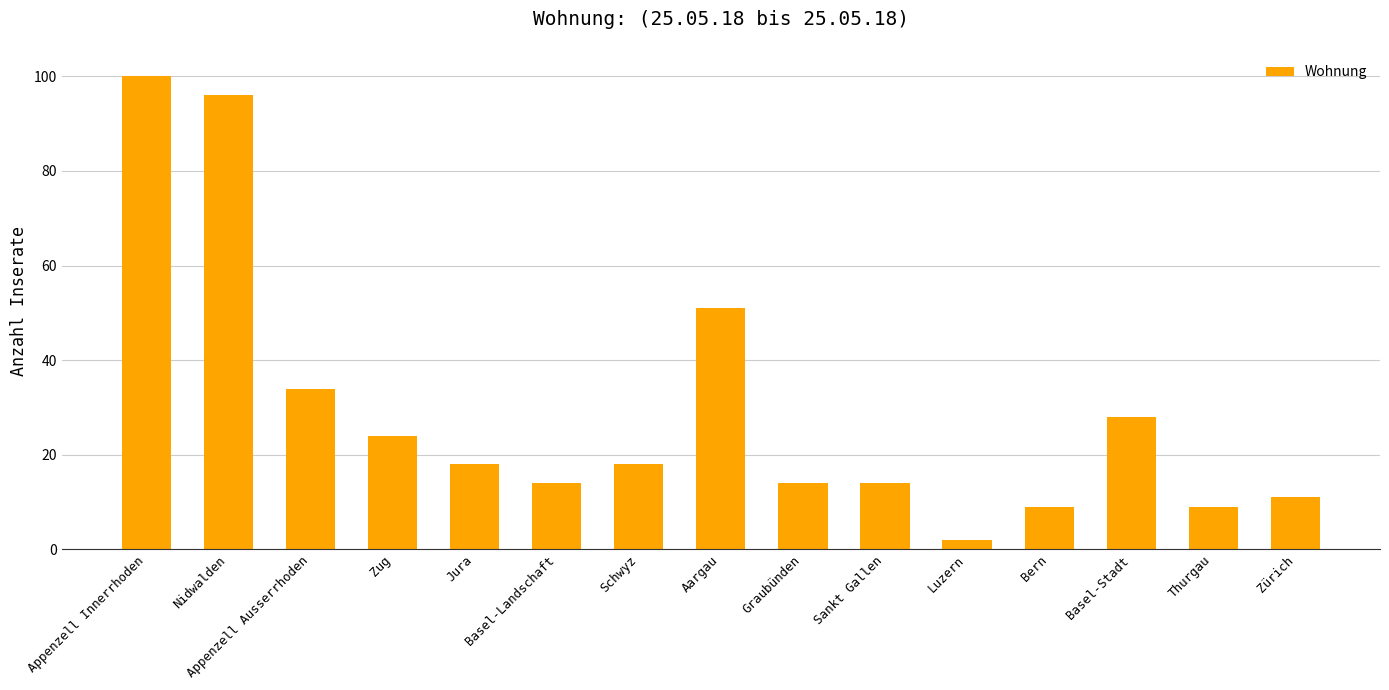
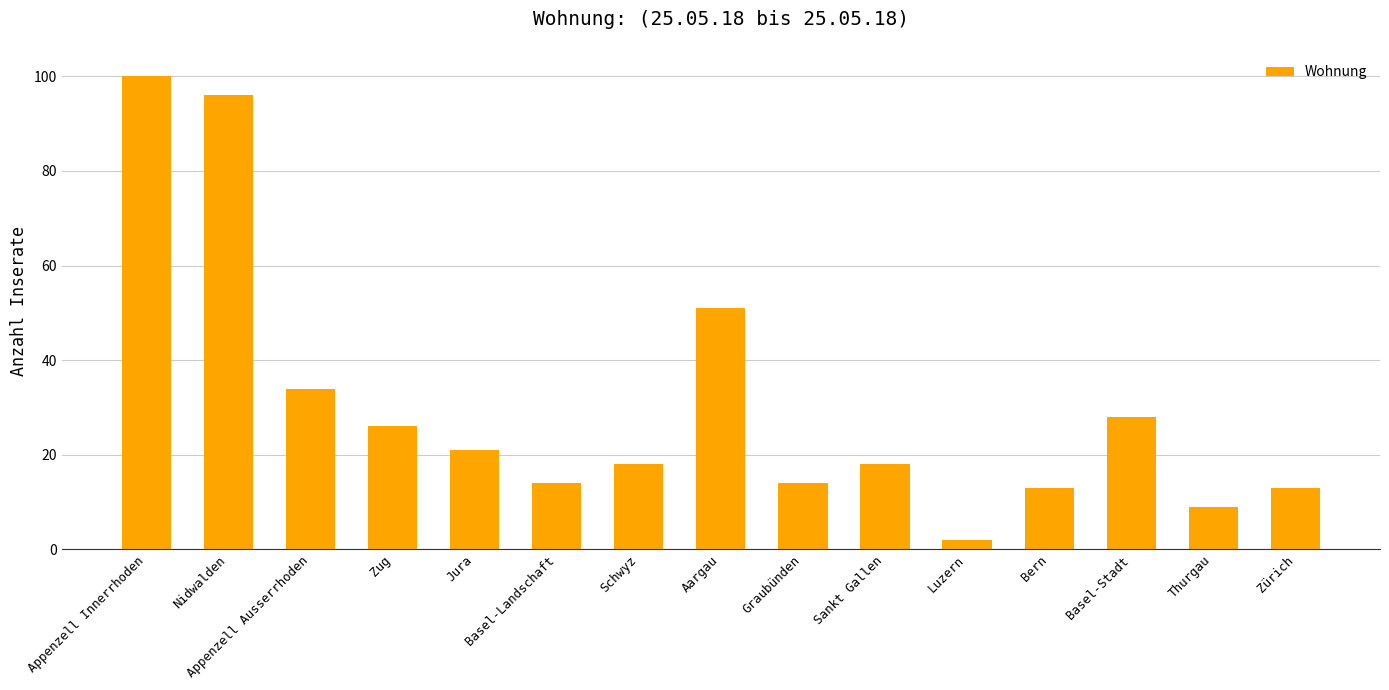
  {
    "Appenzell Innerrhoden": 100,
    "Nidwalden": 96,
    "Appenzell Ausserrhoden": 34,
-   "Zug": 24,
-   "Jura": 18,
+   "Zug": 26,
+   "Jura": 21,
    "Basel-Landschaft": 14,
    "Schwyz": 18,
    "Aargau": 51,
    "Graubünden": 14,
-   "Sankt Gallen": 14,
+   "Sankt Gallen": 18,
    "Luzern": 2,
-   "Bern": 9,
+   "Bern": 13,
    "Basel-Stadt": 28,
    "Thurgau": 9,
-   "Zürich": 11
+   "Zürich": 13
  }
